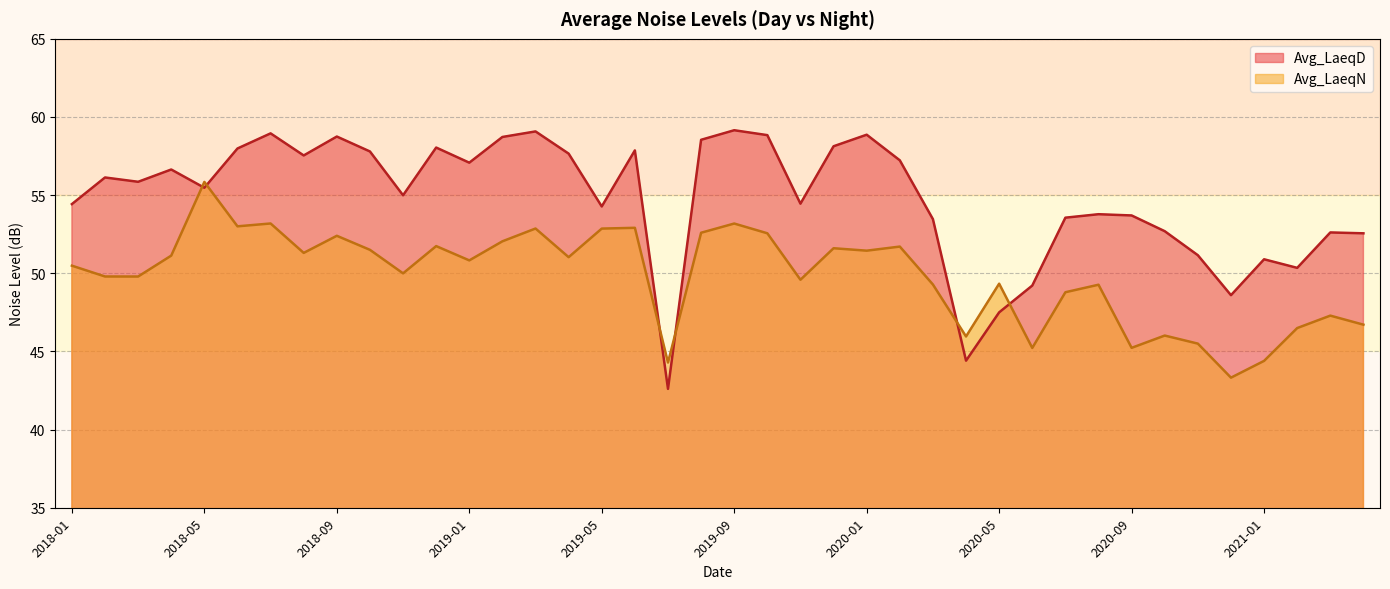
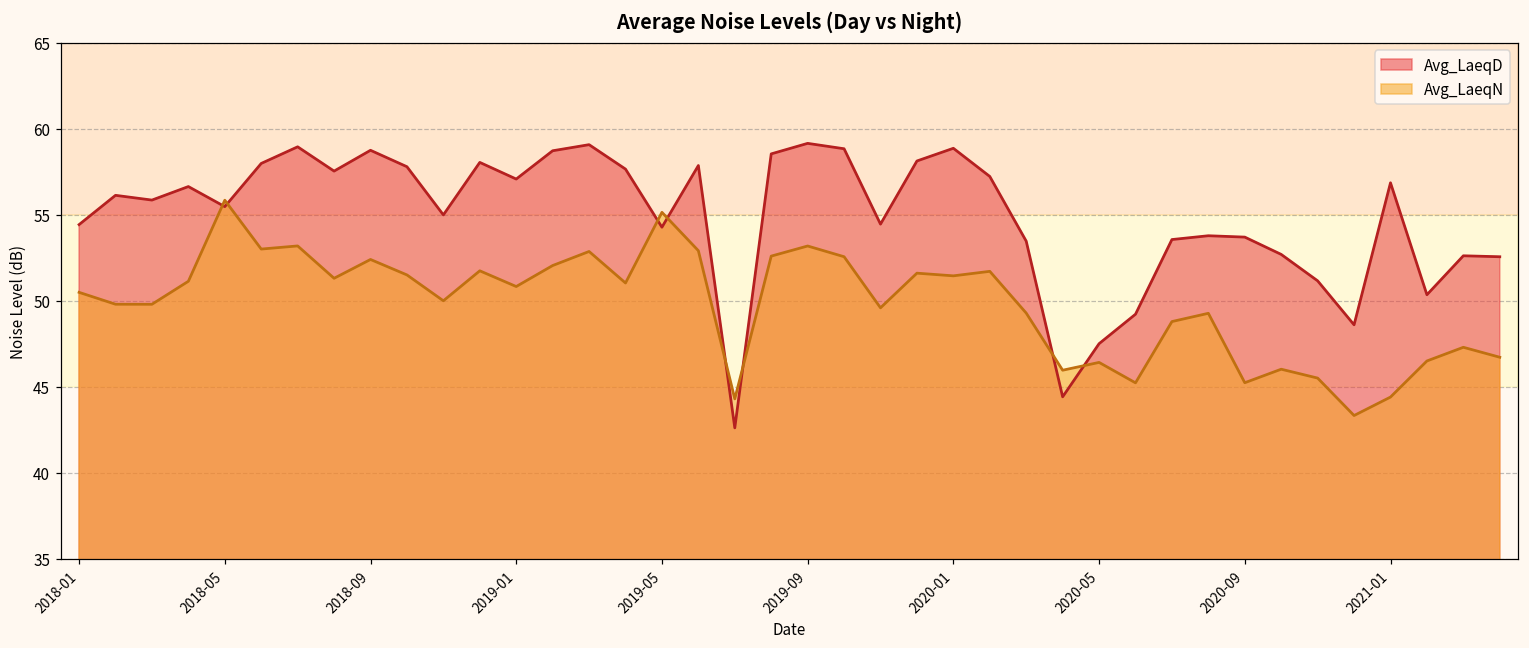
  {
    "Avg_LaeqD": {
      "2018-01": 54.4,
      "2018-05": 55.5,
      "2018-09": 58.7,
      "2019-01": 57.1,
      "2019-05": 54.3,
      "2019-09": 59.2,
      "2020-01": 58.9,
      "2020-05": 47.5,
      "2020-09": 53.7,
-     "2021-01": 50.9
+     "2021-01": 56.9
    },
    "Avg_LaeqN": {
      "2018-01": 50.5,
      "2018-05": 55.8,
      "2018-09": 52.4,
      "2019-01": 50.8,
-     "2019-05": 52.9,
+     "2019-05": 55.1,
      "2019-09": 53.2,
      "2020-01": 51.4,
-     "2020-05": 49.3,
+     "2020-05": 46.4,
      "2020-09": 45.2,
      "2021-01": 44.4
    }
  }
